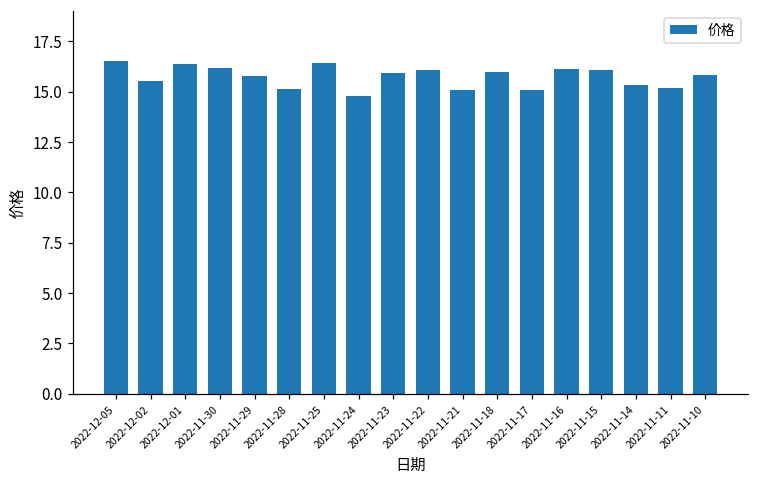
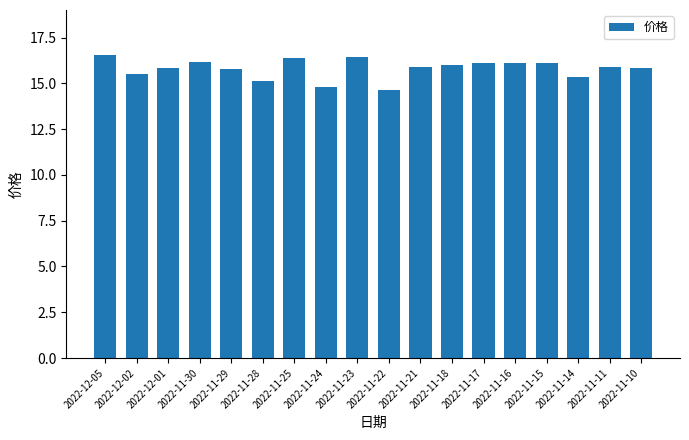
  {
    "2022-12-05": 16.5,
    "2022-12-02": 15.5,
-   "2022-12-01": 16.4,
+   "2022-12-01": 15.8,
    "2022-11-30": 16.2,
    "2022-11-29": 15.8,
    "2022-11-28": 15.1,
    "2022-11-25": 16.4,
    "2022-11-24": 14.8,
-   "2022-11-23": 15.9,
-   "2022-11-22": 16.1,
-   "2022-11-21": 15.1,
+   "2022-11-23": 16.4,
+   "2022-11-22": 14.6,
+   "2022-11-21": 15.9,
    "2022-11-18": 16.0,
-   "2022-11-17": 15.1,
+   "2022-11-17": 16.1,
    "2022-11-16": 16.1,
    "2022-11-15": 16.1,
    "2022-11-14": 15.3,
-   "2022-11-11": 15.2,
+   "2022-11-11": 15.9,
    "2022-11-10": 15.8
  }
